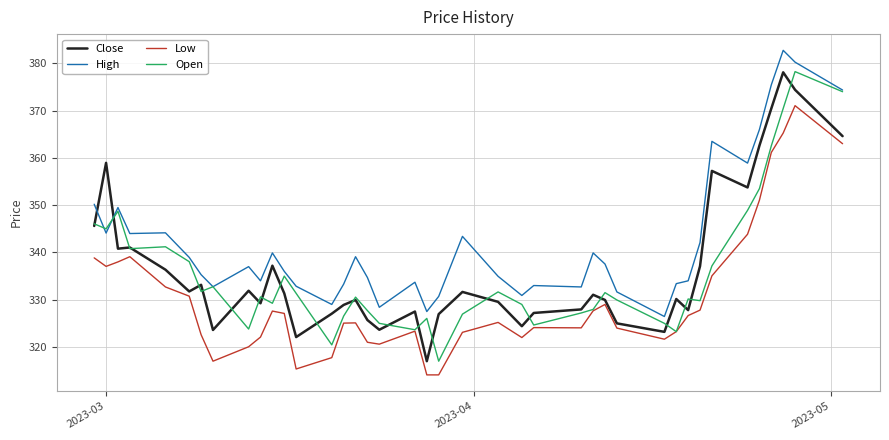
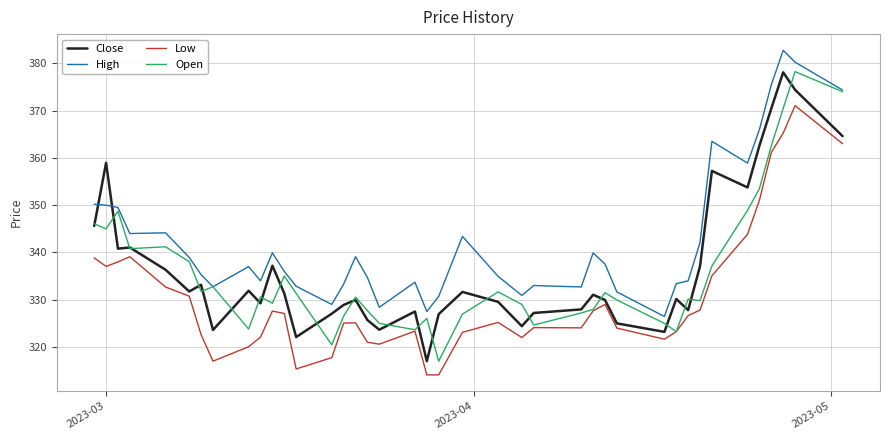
  {
    "Close": {
      "2023-03": 359
    },
    "High": {
-     "2023-03": 344
+     "2023-03": 350
    },
    "Low": {
      "2023-03": 337
    },
    "Open": {
      "2023-03": 345
    }
  }
